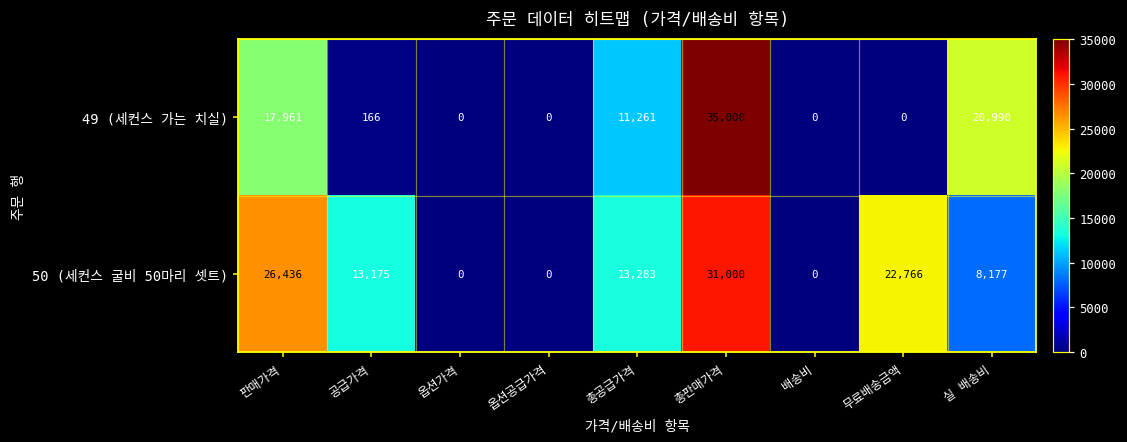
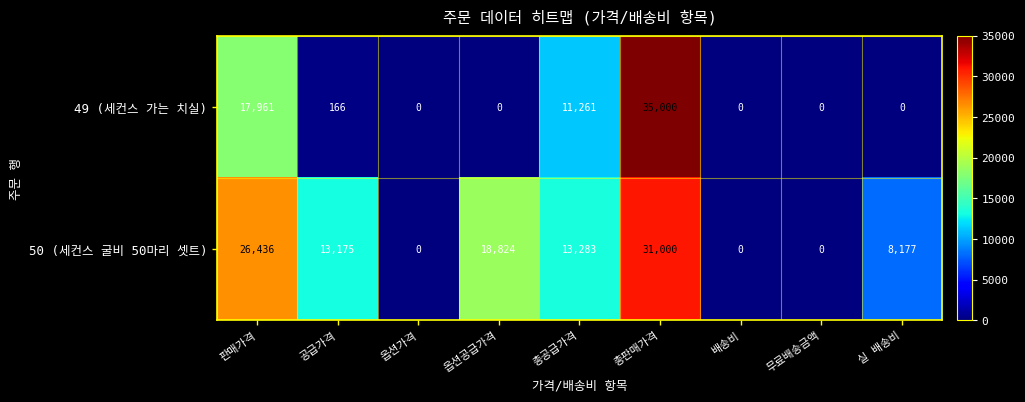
  {
    "49 (세컨스 가는 치실)": {
      "판매가격": "17,961",
      "공급가격": "166",
      "옵션가격": "0",
      "옵션공급가격": "0",
      "총공급가격": "11,261",
      "총판매가격": "35,000",
      "배송비": "0",
      "무료배송금액": "0",
-     "실 배송비": "20,990"
+     "실 배송비": "0"
    },
    "50 (세컨스 굴비 50마리 셋트)": {
      "판매가격": "26,436",
      "공급가격": "13,175",
      "옵션가격": "0",
-     "옵션공급가격": "0",
+     "옵션공급가격": "18,824",
      "총공급가격": "13,283",
      "총판매가격": "31,000",
      "배송비": "0",
-     "무료배송금액": "22,766",
+     "무료배송금액": "0",
      "실 배송비": "8,177"
    }
  }
